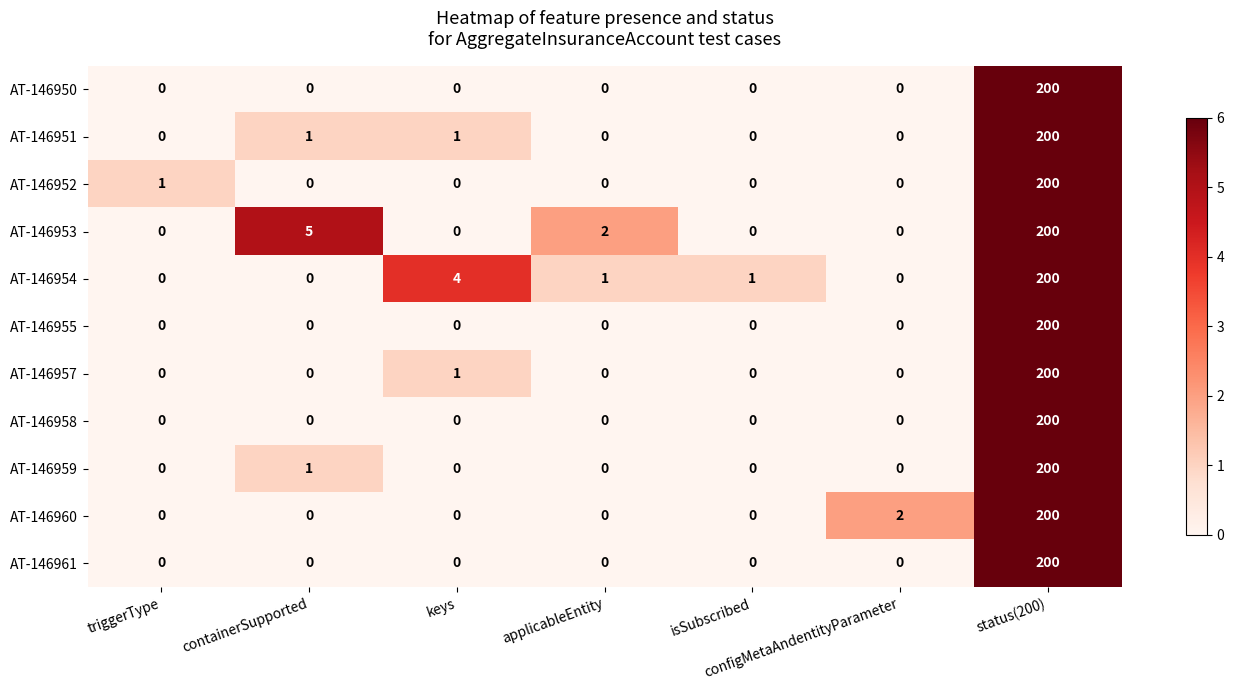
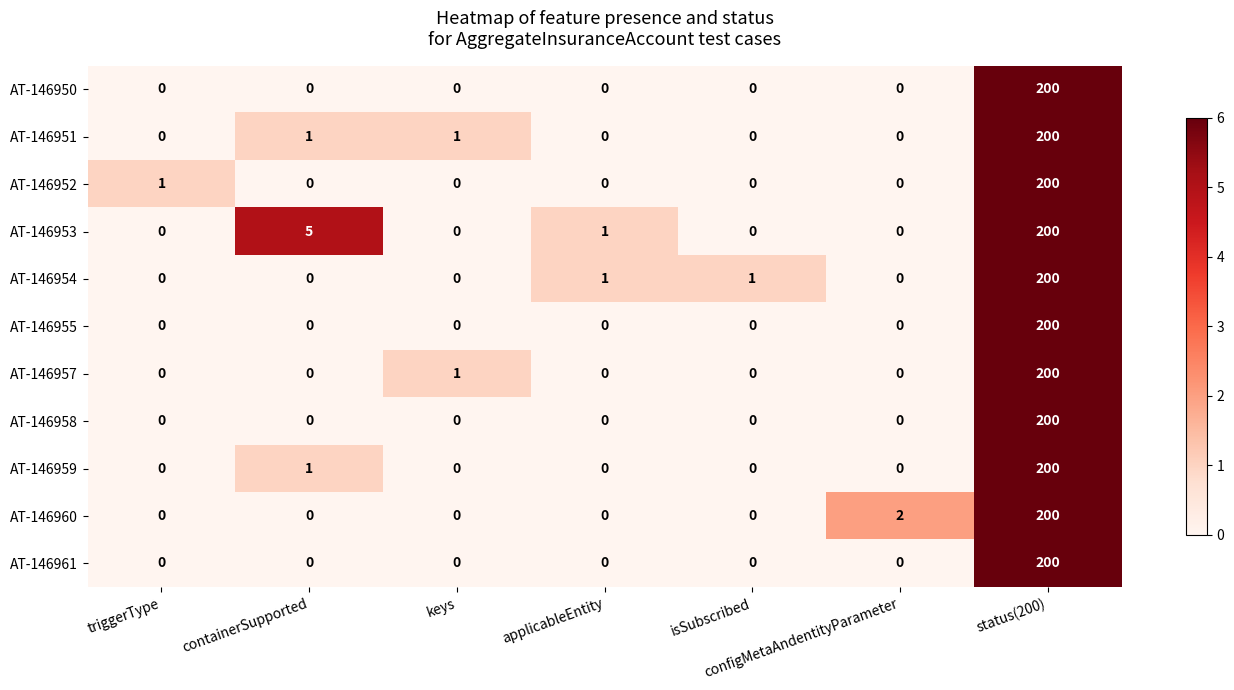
  {
    "AT-146950": {
      "triggerType": 0,
      "containerSupported": 0,
      "keys": 0,
      "applicableEntity": 0,
      "isSubscribed": 0,
      "configMetaAndentityParameter": 0,
      "status(200)": 200
    },
    "AT-146951": {
      "triggerType": 0,
      "containerSupported": 1,
      "keys": 1,
      "applicableEntity": 0,
      "isSubscribed": 0,
      "configMetaAndentityParameter": 0,
      "status(200)": 200
    },
    "AT-146952": {
      "triggerType": 1,
      "containerSupported": 0,
      "keys": 0,
      "applicableEntity": 0,
      "isSubscribed": 0,
      "configMetaAndentityParameter": 0,
      "status(200)": 200
    },
    "AT-146953": {
      "triggerType": 0,
      "containerSupported": 5,
      "keys": 0,
-     "applicableEntity": 2,
+     "applicableEntity": 1,
      "isSubscribed": 0,
      "configMetaAndentityParameter": 0,
      "status(200)": 200
    },
    "AT-146954": {
      "triggerType": 0,
      "containerSupported": 0,
-     "keys": 4,
+     "keys": 0,
      "applicableEntity": 1,
      "isSubscribed": 1,
      "configMetaAndentityParameter": 0,
      "status(200)": 200
    },
    "AT-146955": {
      "triggerType": 0,
      "containerSupported": 0,
      "keys": 0,
      "applicableEntity": 0,
      "isSubscribed": 0,
      "configMetaAndentityParameter": 0,
      "status(200)": 200
    },
    "AT-146957": {
      "triggerType": 0,
      "containerSupported": 0,
      "keys": 1,
      "applicableEntity": 0,
      "isSubscribed": 0,
      "configMetaAndentityParameter": 0,
      "status(200)": 200
    },
    "AT-146958": {
      "triggerType": 0,
      "containerSupported": 0,
      "keys": 0,
      "applicableEntity": 0,
      "isSubscribed": 0,
      "configMetaAndentityParameter": 0,
      "status(200)": 200
    },
    "AT-146959": {
      "triggerType": 0,
      "containerSupported": 1,
      "keys": 0,
      "applicableEntity": 0,
      "isSubscribed": 0,
      "configMetaAndentityParameter": 0,
      "status(200)": 200
    },
    "AT-146960": {
      "triggerType": 0,
      "containerSupported": 0,
      "keys": 0,
      "applicableEntity": 0,
      "isSubscribed": 0,
      "configMetaAndentityParameter": 2,
      "status(200)": 200
    },
    "AT-146961": {
      "triggerType": 0,
      "containerSupported": 0,
      "keys": 0,
      "applicableEntity": 0,
      "isSubscribed": 0,
      "configMetaAndentityParameter": 0,
      "status(200)": 200
    }
  }
